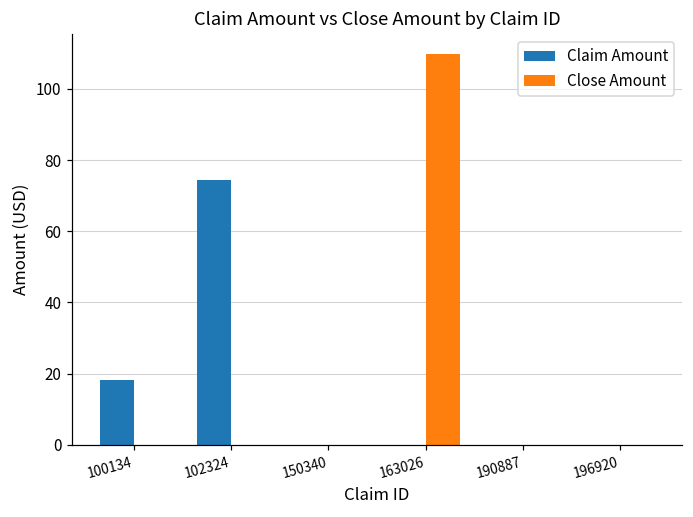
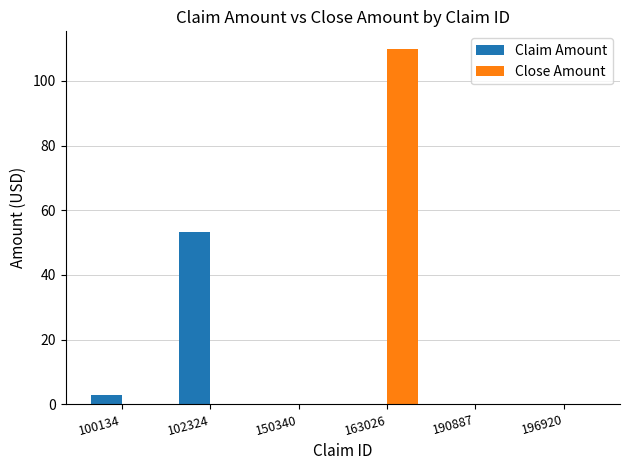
  {
    "Claim Amount": {
-     "100134": 18,
-     "102324": 74,
+     "100134": 3,
+     "102324": 53,
      "150340": 0,
      "163026": 0,
      "190887": 0,
      "196920": 0
    },
    "Close Amount": {
      "100134": 0,
      "102324": 0,
      "150340": 0,
      "163026": 110,
      "190887": 0,
      "196920": 0
    }
  }
